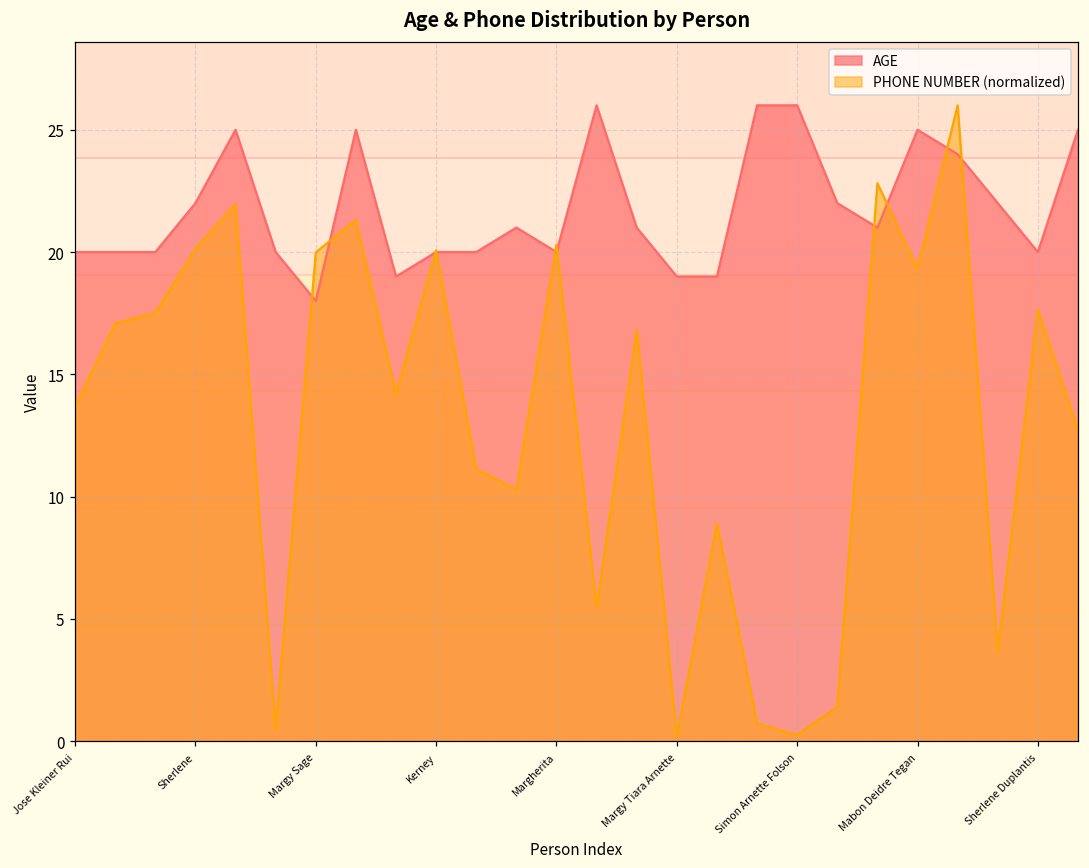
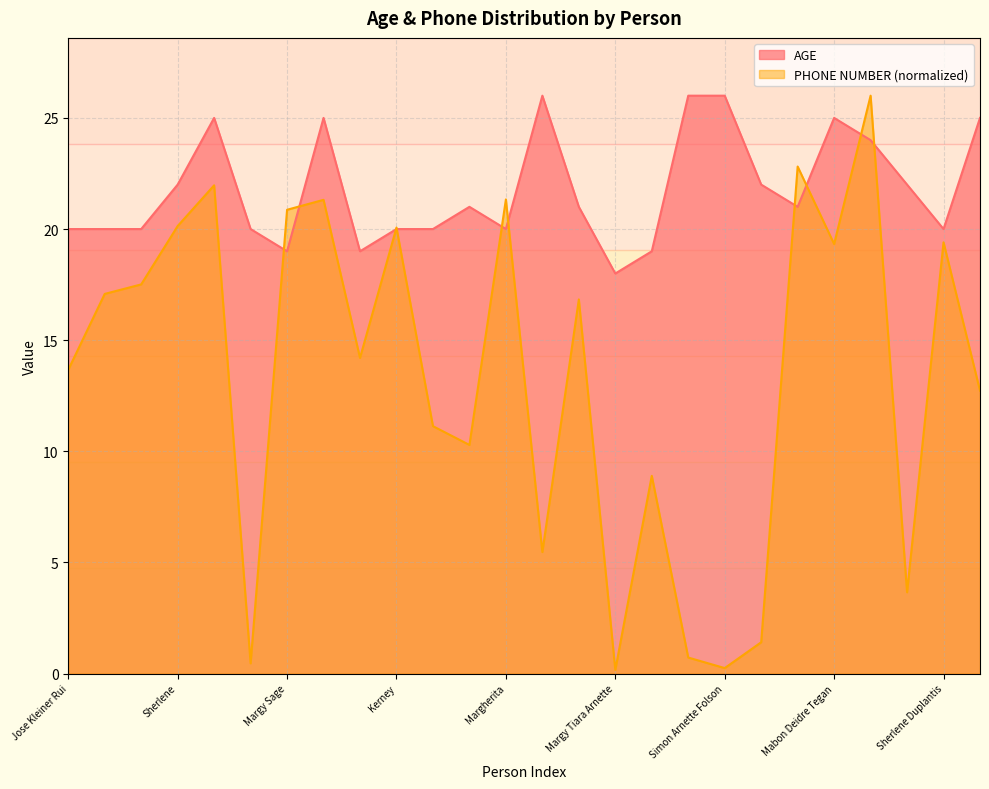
  {
    "AGE": {
      "Jose Kleiner Rui": 20,
      "Sherlene": 22,
-     "Margy Sage": 18,
+     "Margy Sage": 19,
      "Margherita": 20,
-     "Margy Tiara Arnette": 19,
+     "Margy Tiara Arnette": 18,
      "Simon Arnette Folson": 26,
      "Mabon Deidre Tegan": 25,
      "Sherlene Duplantis": 20
    },
    "PHONE NUMBER (normalized)": {
      "Jose Kleiner Rui": 13.7,
      "Sherlene": 20.1,
-     "Margy Sage": 20.0,
-     "Margherita": 20.3,
+     "Margy Sage": 20.9,
+     "Margherita": 21.3,
      "Margy Tiara Arnette": 0.2,
      "Simon Arnette Folson": 0.2,
      "Mabon Deidre Tegan": 19.3,
-     "Sherlene Duplantis": 17.6
+     "Sherlene Duplantis": 19.4
    }
  }
